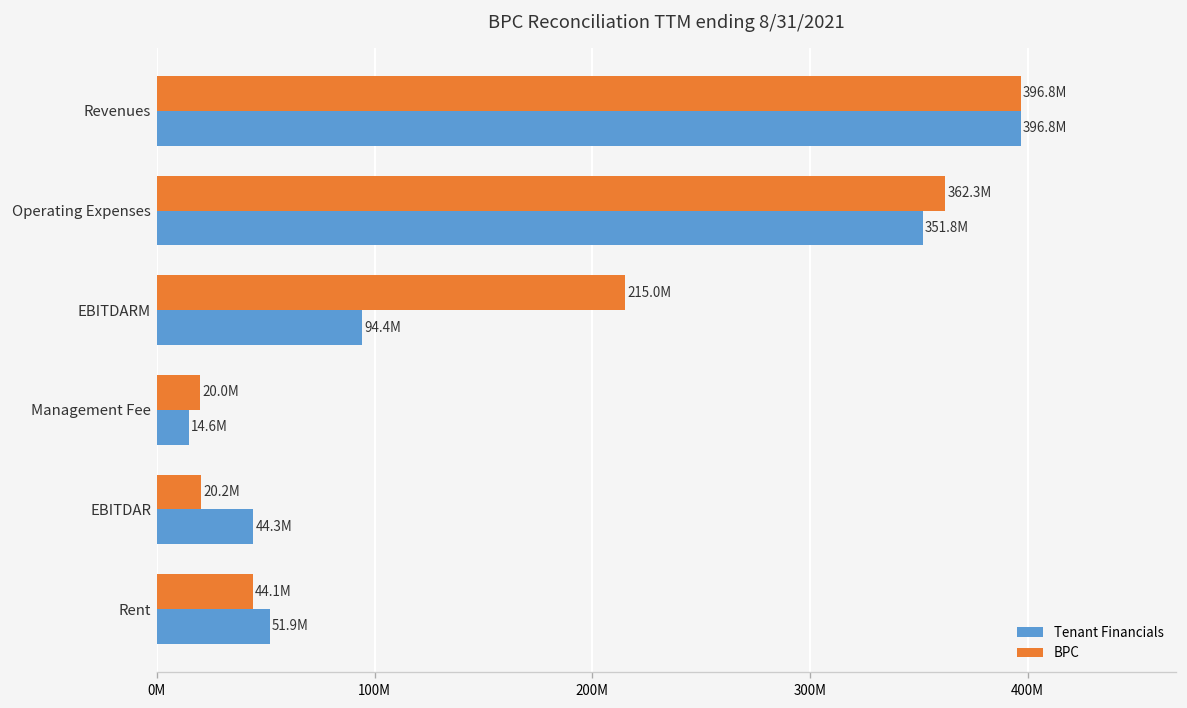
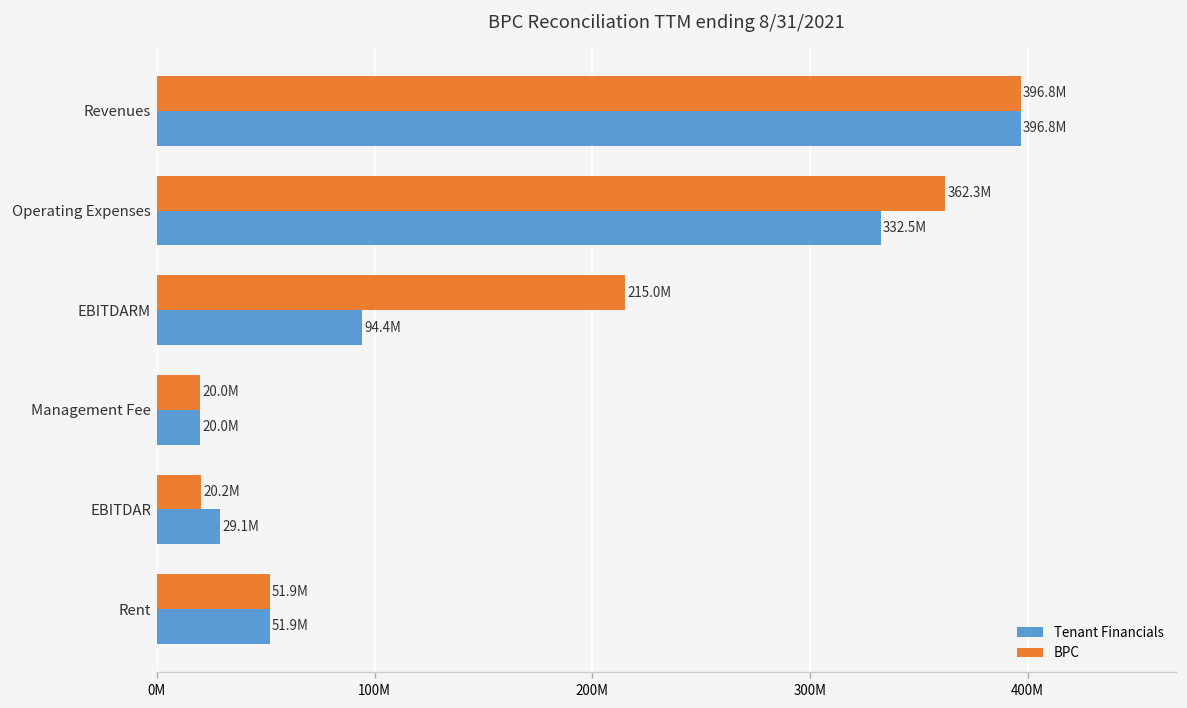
  {
    "Tenant Financials": {
      "Revenues": "396.8M",
-     "Operating Expenses": "351.8M",
+     "Operating Expenses": "332.5M",
      "EBITDARM": "94.4M",
-     "Management Fee": "14.6M",
-     "EBITDAR": "44.3M",
+     "Management Fee": "20.0M",
+     "EBITDAR": "29.1M",
      "Rent": "51.9M"
    },
    "BPC": {
      "Revenues": "396.8M",
      "Operating Expenses": "362.3M",
      "EBITDARM": "215.0M",
      "Management Fee": "20.0M",
      "EBITDAR": "20.2M",
-     "Rent": "44.1M"
+     "Rent": "51.9M"
    }
  }
